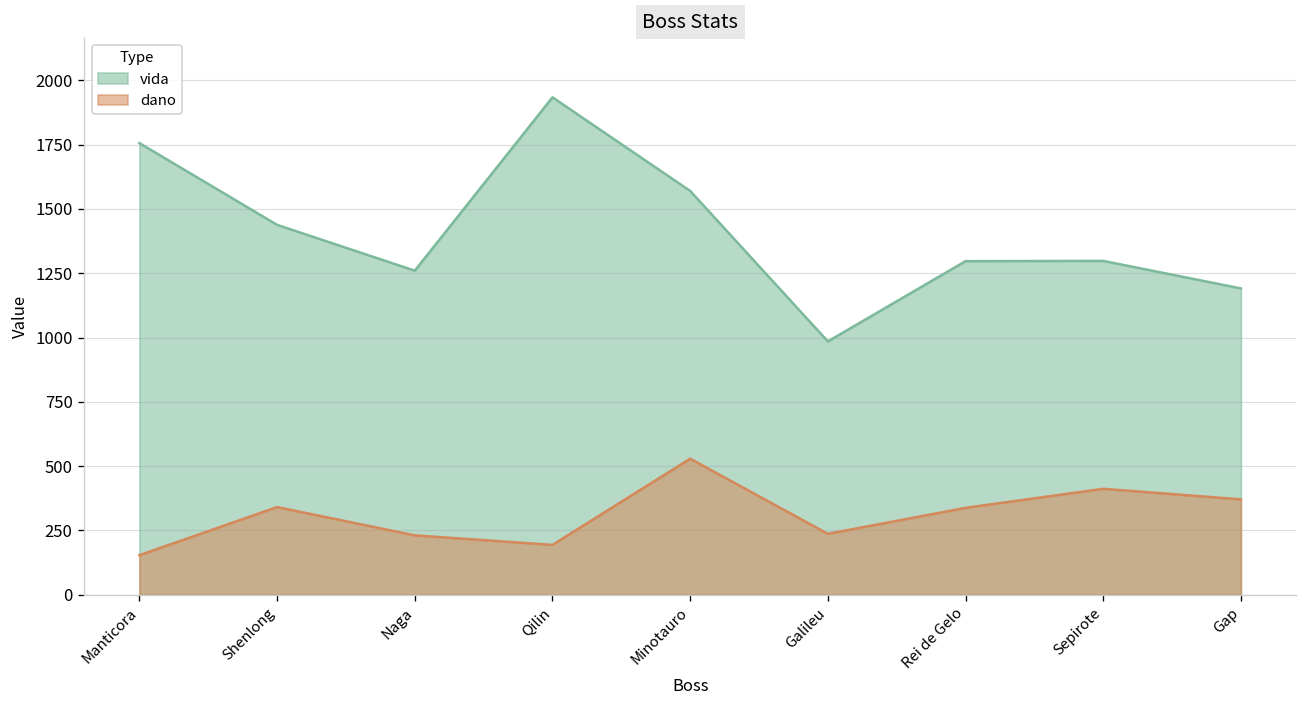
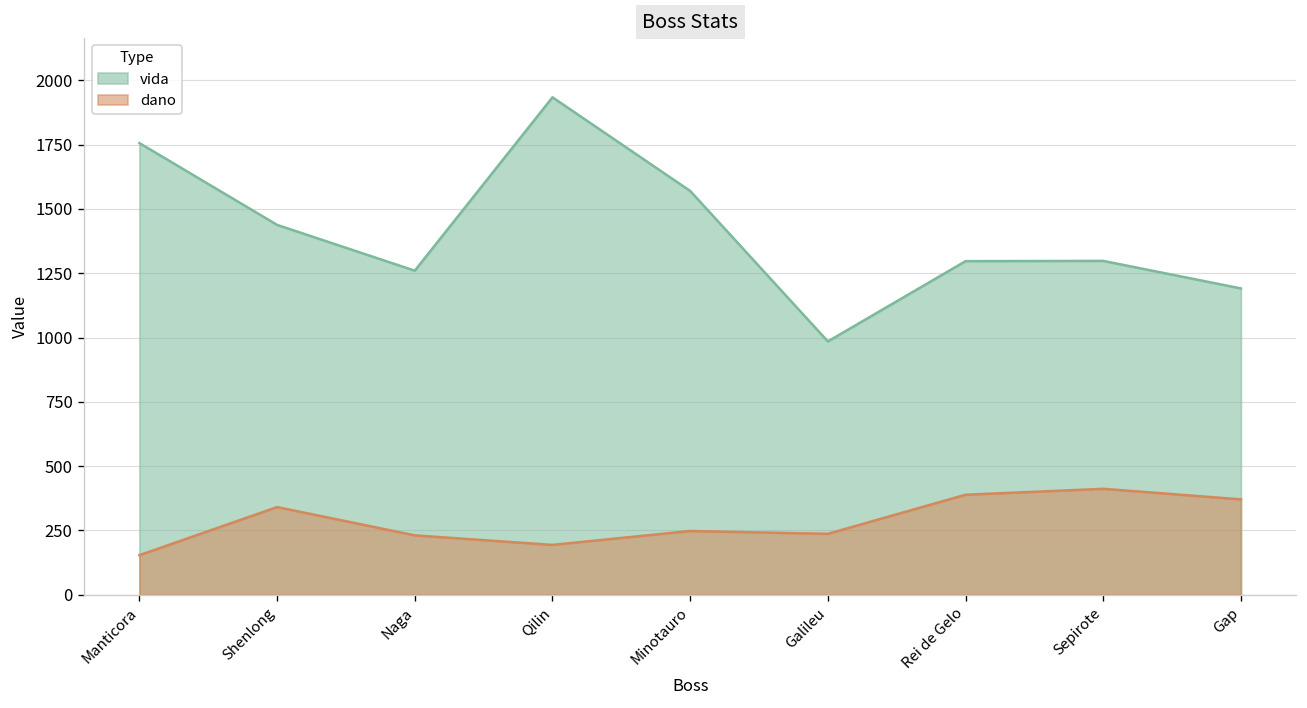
  {
    "vida": {
      "Manticora": 1760,
      "Shenlong": 1440,
      "Naga": 1260,
      "Qilin": 1930,
      "Minotauro": 1570,
      "Galileu": 990,
      "Rei de Gelo": 1300,
      "Sepirote": 1300,
      "Gap": 1190
    },
    "dano": {
      "Manticora": 150,
      "Shenlong": 340,
      "Naga": 230,
      "Qilin": 190,
-     "Minotauro": 530,
+     "Minotauro": 250,
      "Galileu": 240,
-     "Rei de Gelo": 340,
+     "Rei de Gelo": 390,
      "Sepirote": 410,
      "Gap": 370
    }
  }
